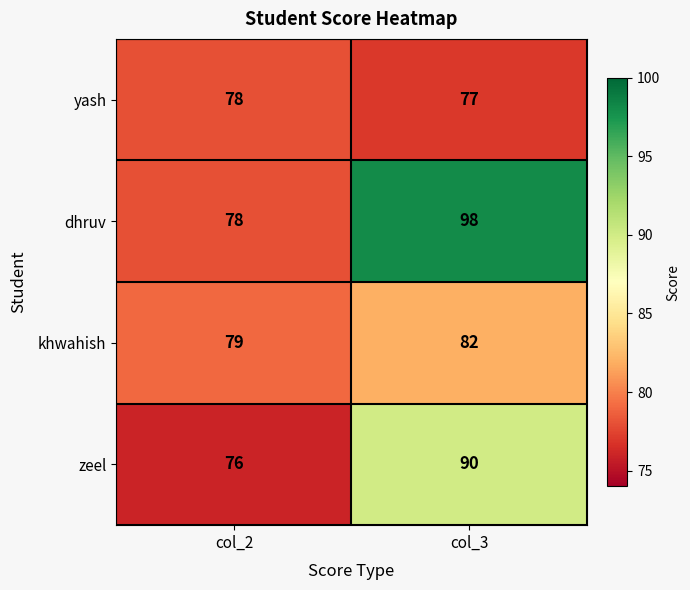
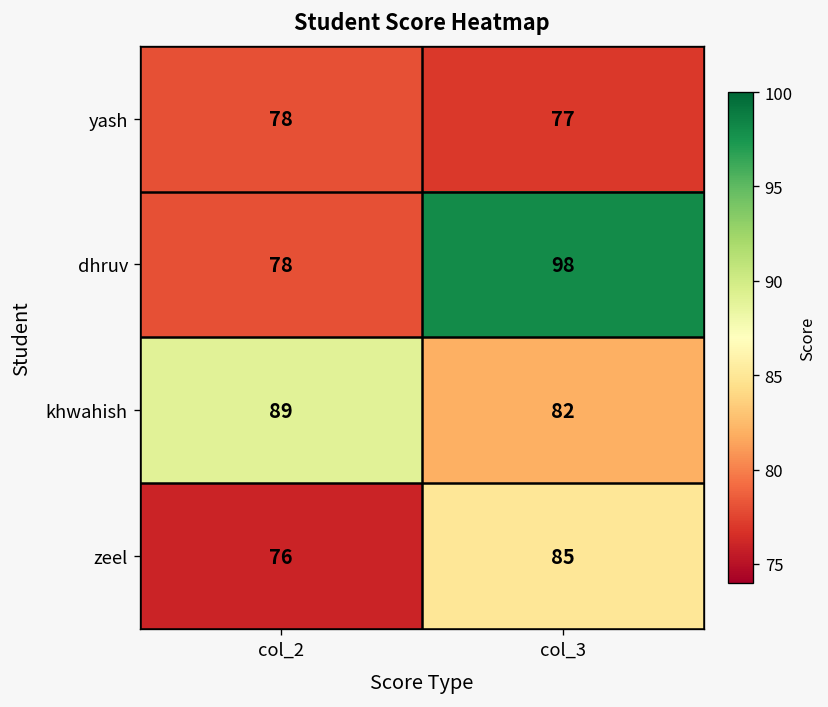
  {
    "yash": {
      "col_2": 78,
      "col_3": 77
    },
    "dhruv": {
      "col_2": 78,
      "col_3": 98
    },
    "khwahish": {
-     "col_2": 79,
+     "col_2": 89,
      "col_3": 82
    },
    "zeel": {
      "col_2": 76,
-     "col_3": 90
+     "col_3": 85
    }
  }
